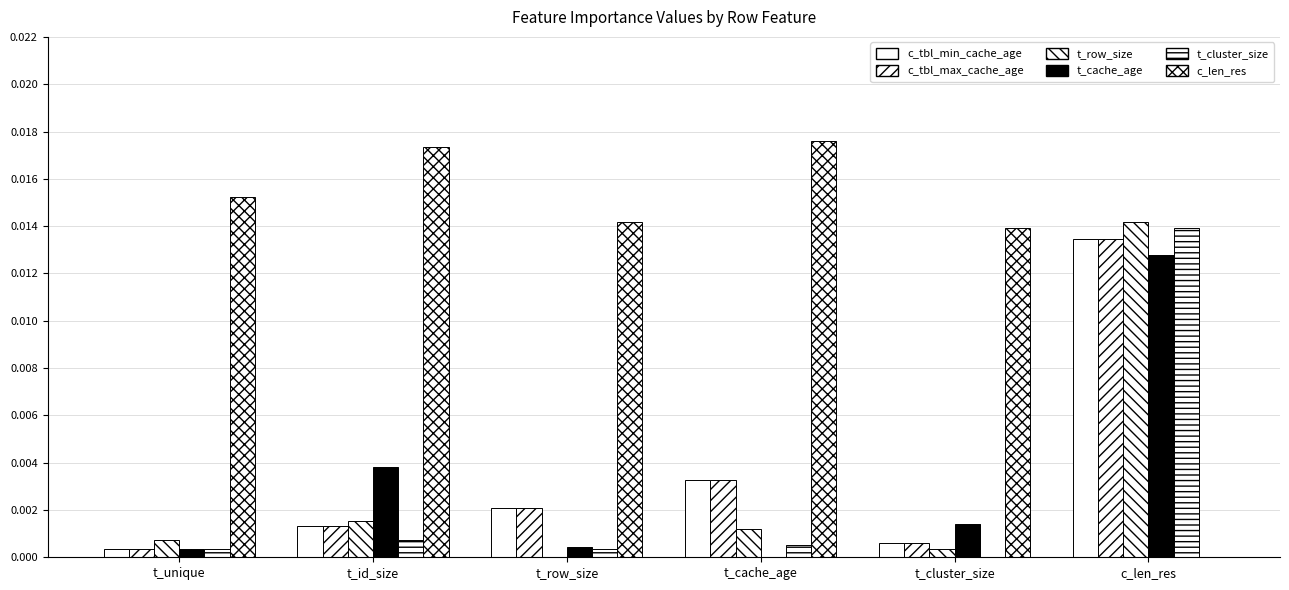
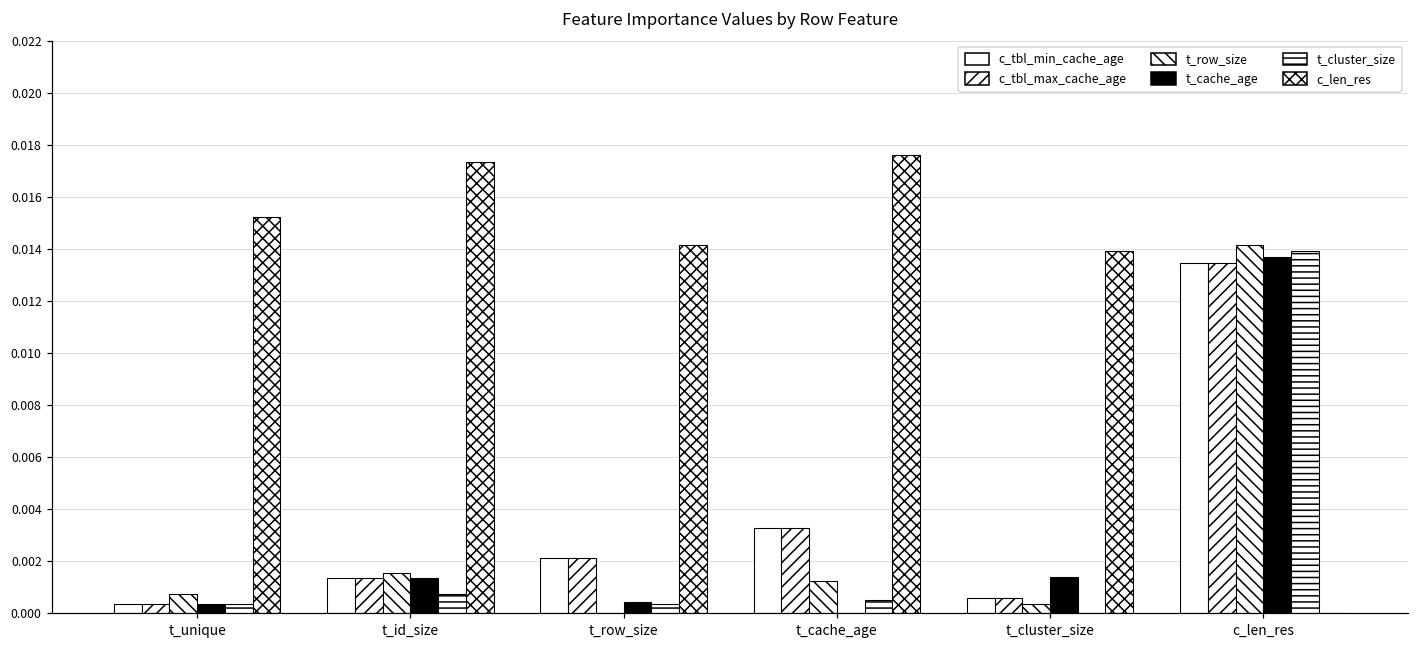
  {
    "t_cache_age": {
      "t_unique": 0.0004,
-     "t_id_size": 0.0038,
+     "t_id_size": 0.0013,
      "t_row_size": 0.0004,
      "t_cache_age": 0.0000,
      "t_cluster_size": 0.0014,
-     "c_len_res": 0.0128
+     "c_len_res": 0.0137
    }
  }
